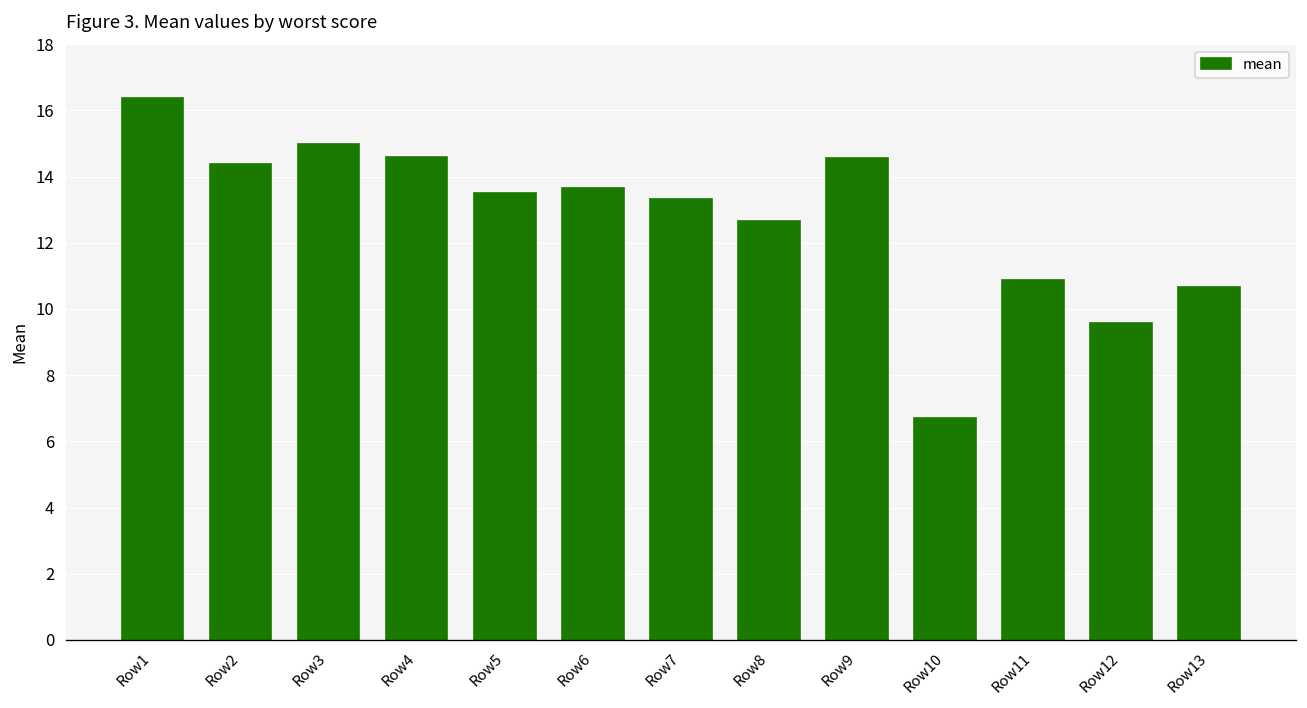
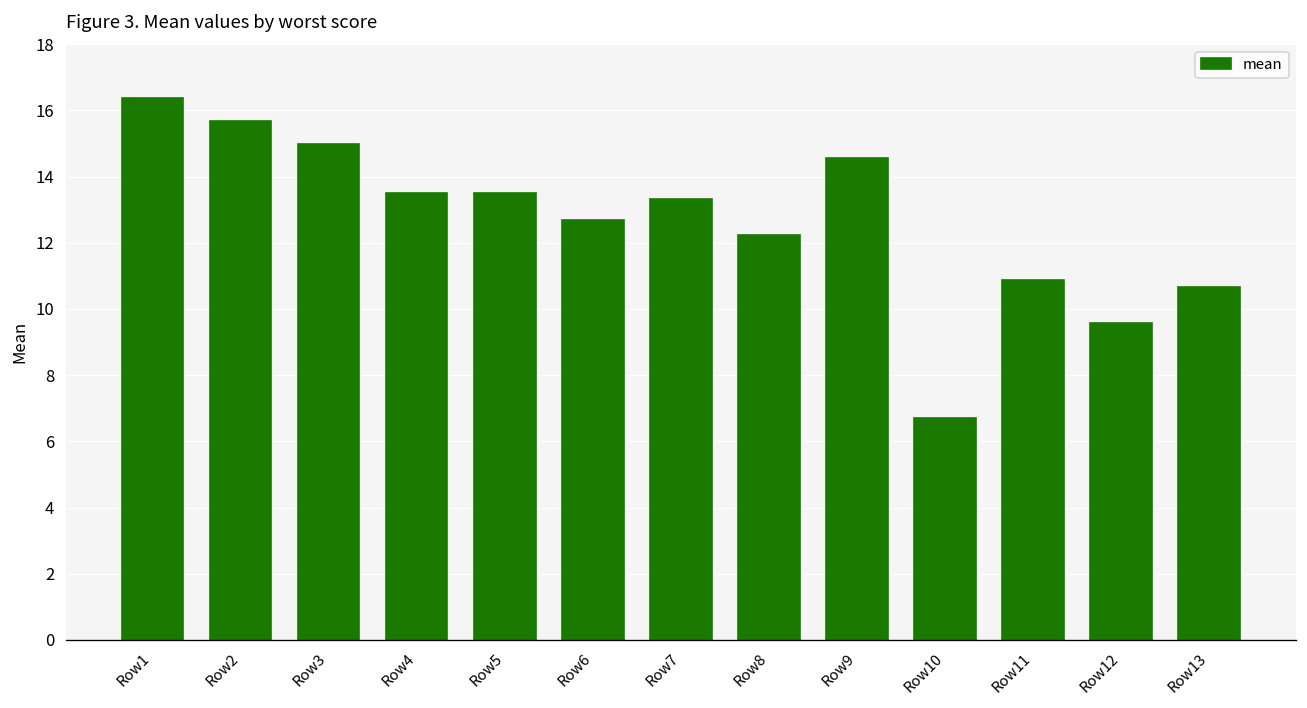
  {
    "Row1": 16.4,
-   "Row2": 14.4,
+   "Row2": 15.7,
    "Row3": 15.0,
-   "Row4": 14.6,
+   "Row4": 13.5,
    "Row5": 13.5,
-   "Row6": 13.7,
+   "Row6": 12.7,
    "Row7": 13.3,
-   "Row8": 12.6,
+   "Row8": 12.2,
    "Row9": 14.6,
    "Row10": 6.7,
    "Row11": 10.9,
    "Row12": 9.6,
    "Row13": 10.7
  }
